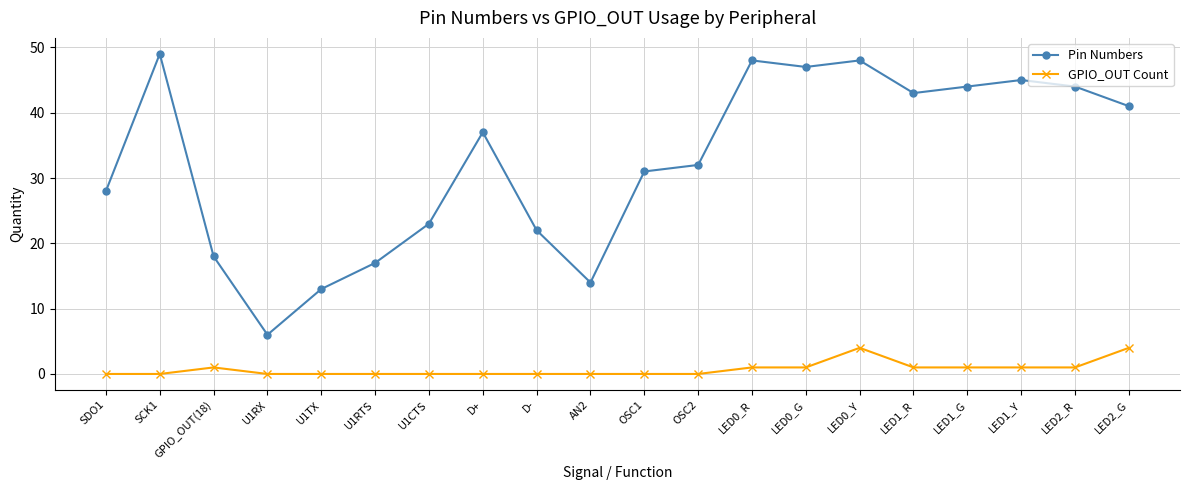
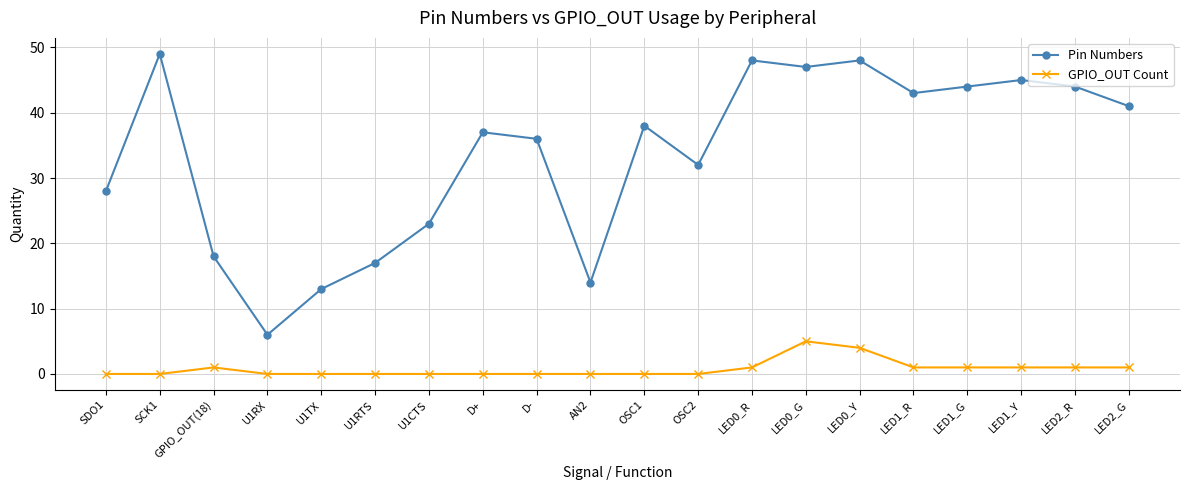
  {
    "Pin Numbers": {
      "SDO1": 28,
      "SCK1": 49,
      "GPIO_OUT(18)": 18,
      "U1RX": 6,
      "U1TX": 13,
      "U1RTS": 17,
      "U1CTS": 23,
      "D+": 37,
-     "D-": 22,
+     "D-": 36,
      "AN2": 14,
-     "OSC1": 31,
+     "OSC1": 38,
      "OSC2": 32,
      "LED0_R": 48,
      "LED0_G": 47,
      "LED0_Y": 48,
      "LED1_R": 43,
      "LED1_G": 44,
      "LED1_Y": 45,
      "LED2_R": 44,
      "LED2_G": 41
    },
    "GPIO_OUT Count": {
      "SDO1": 0,
      "SCK1": 0,
      "GPIO_OUT(18)": 1,
      "U1RX": 0,
      "U1TX": 0,
      "U1RTS": 0,
      "U1CTS": 0,
      "D+": 0,
      "D-": 0,
      "AN2": 0,
      "OSC1": 0,
      "OSC2": 0,
      "LED0_R": 1,
-     "LED0_G": 1,
+     "LED0_G": 5,
      "LED0_Y": 4,
      "LED1_R": 1,
      "LED1_G": 1,
      "LED1_Y": 1,
      "LED2_R": 1,
-     "LED2_G": 4
+     "LED2_G": 1
    }
  }
